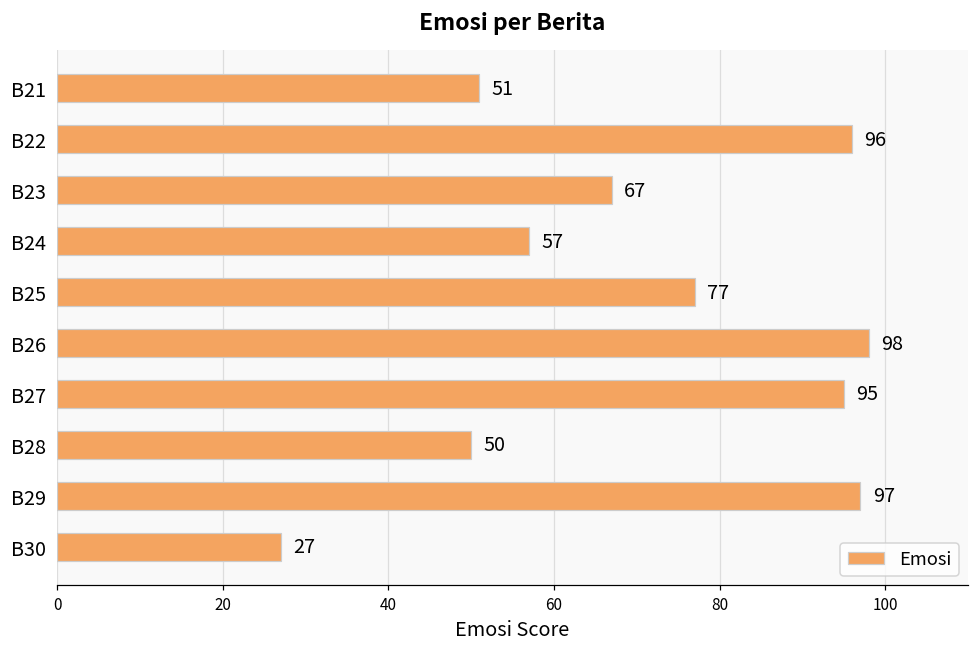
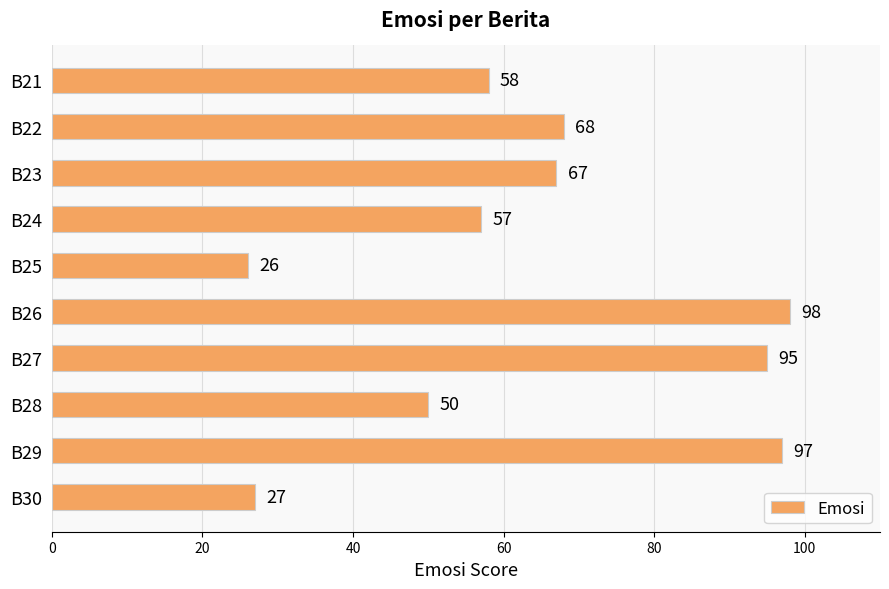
  {
-   "B21": 51,
-   "B22": 96,
+   "B21": 58,
+   "B22": 68,
    "B23": 67,
    "B24": 57,
-   "B25": 77,
+   "B25": 26,
    "B26": 98,
    "B27": 95,
    "B28": 50,
    "B29": 97,
    "B30": 27
  }
